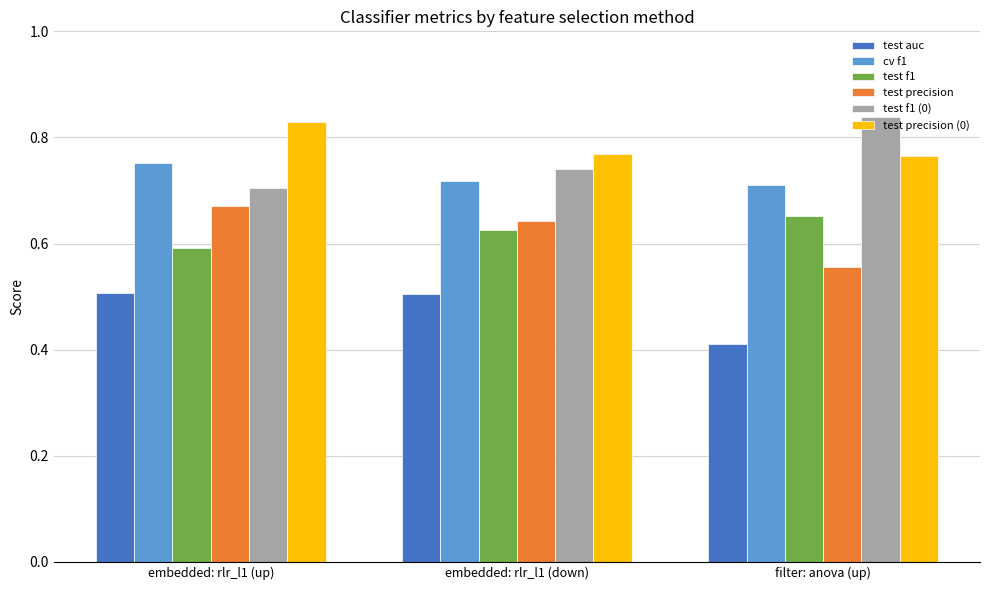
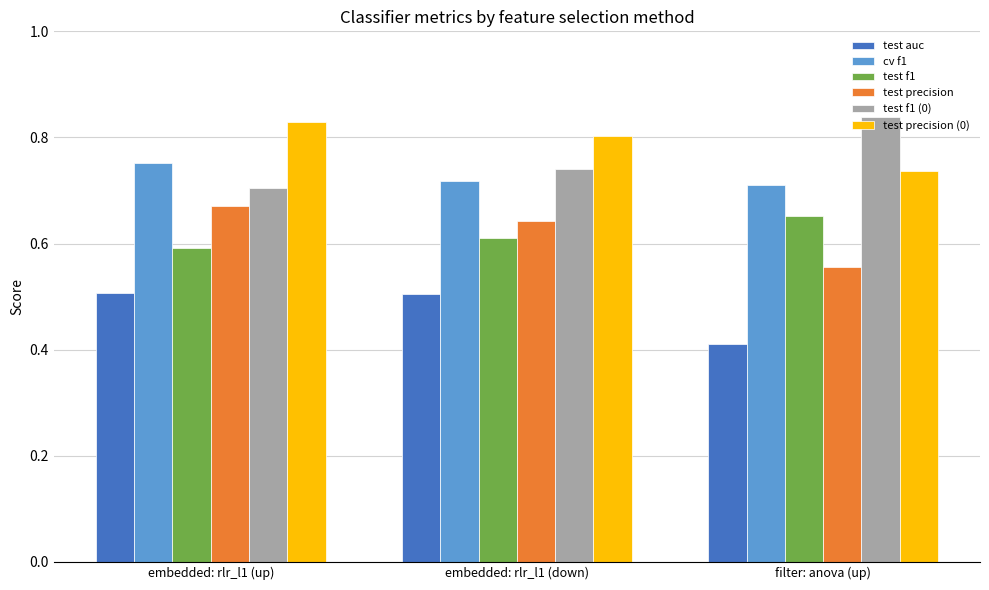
  {
    "test f1": {
      "embedded: rlr_l1 (up)": 0.59,
-     "embedded: rlr_l1 (down)": 0.63,
+     "embedded: rlr_l1 (down)": 0.61,
      "filter: anova (up)": 0.65
    },
    "test precision": {
      "embedded: rlr_l1 (up)": 0.67,
      "embedded: rlr_l1 (down)": 0.64,
      "filter: anova (up)": 0.56
    },
    "test f1 (0)": {
      "embedded: rlr_l1 (up)": 0.70,
      "embedded: rlr_l1 (down)": 0.74,
      "filter: anova (up)": 0.84
    },
    "test precision (0)": {
      "embedded: rlr_l1 (up)": 0.83,
-     "embedded: rlr_l1 (down)": 0.77,
-     "filter: anova (up)": 0.76
+     "embedded: rlr_l1 (down)": 0.80,
+     "filter: anova (up)": 0.74
    }
  }
